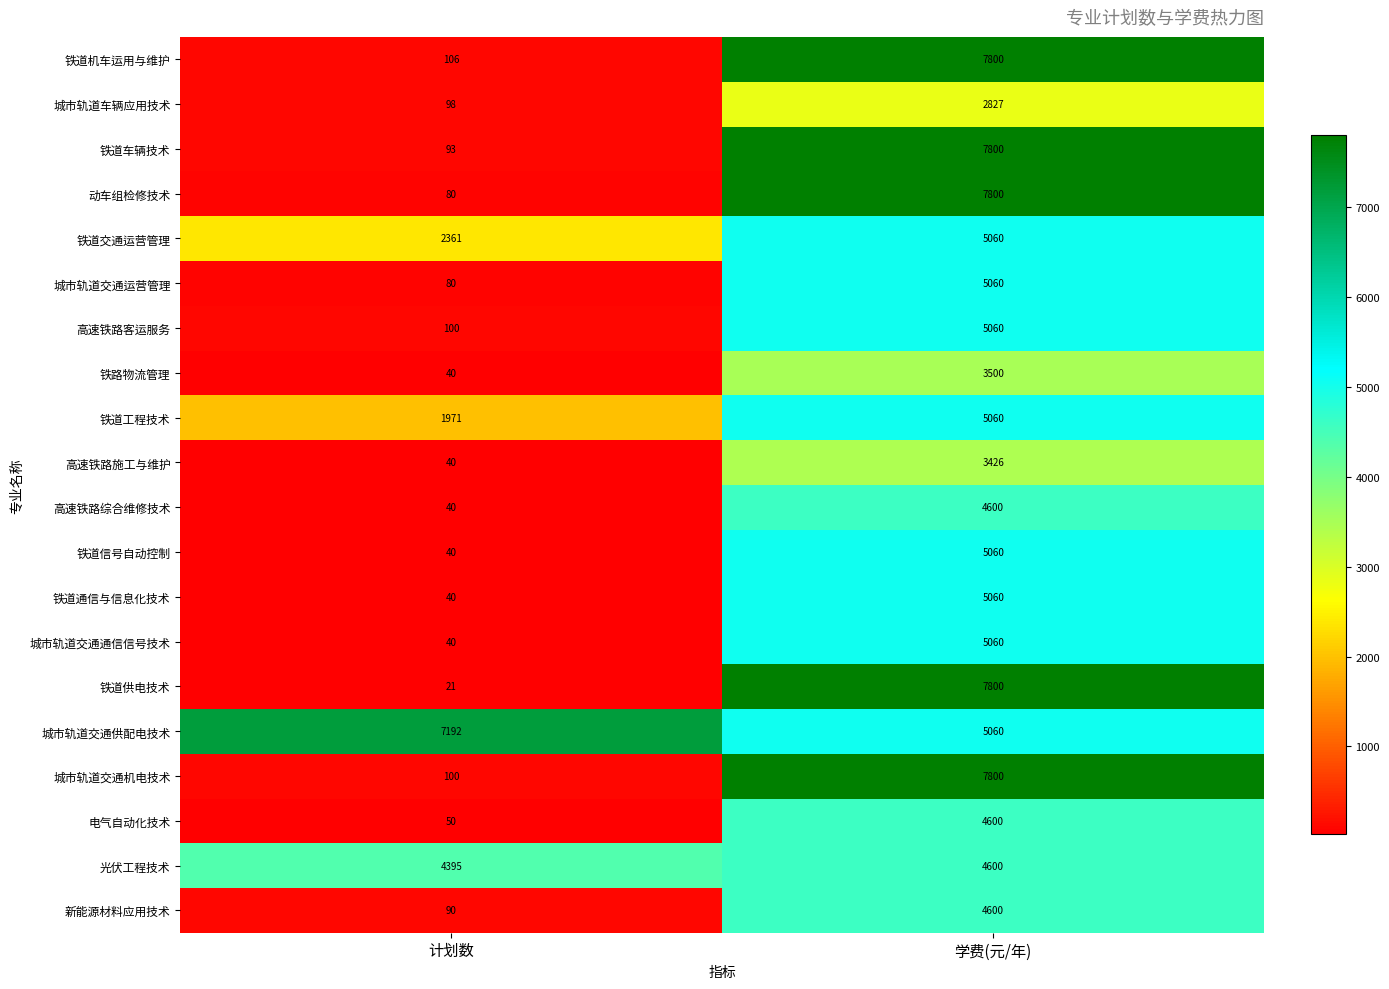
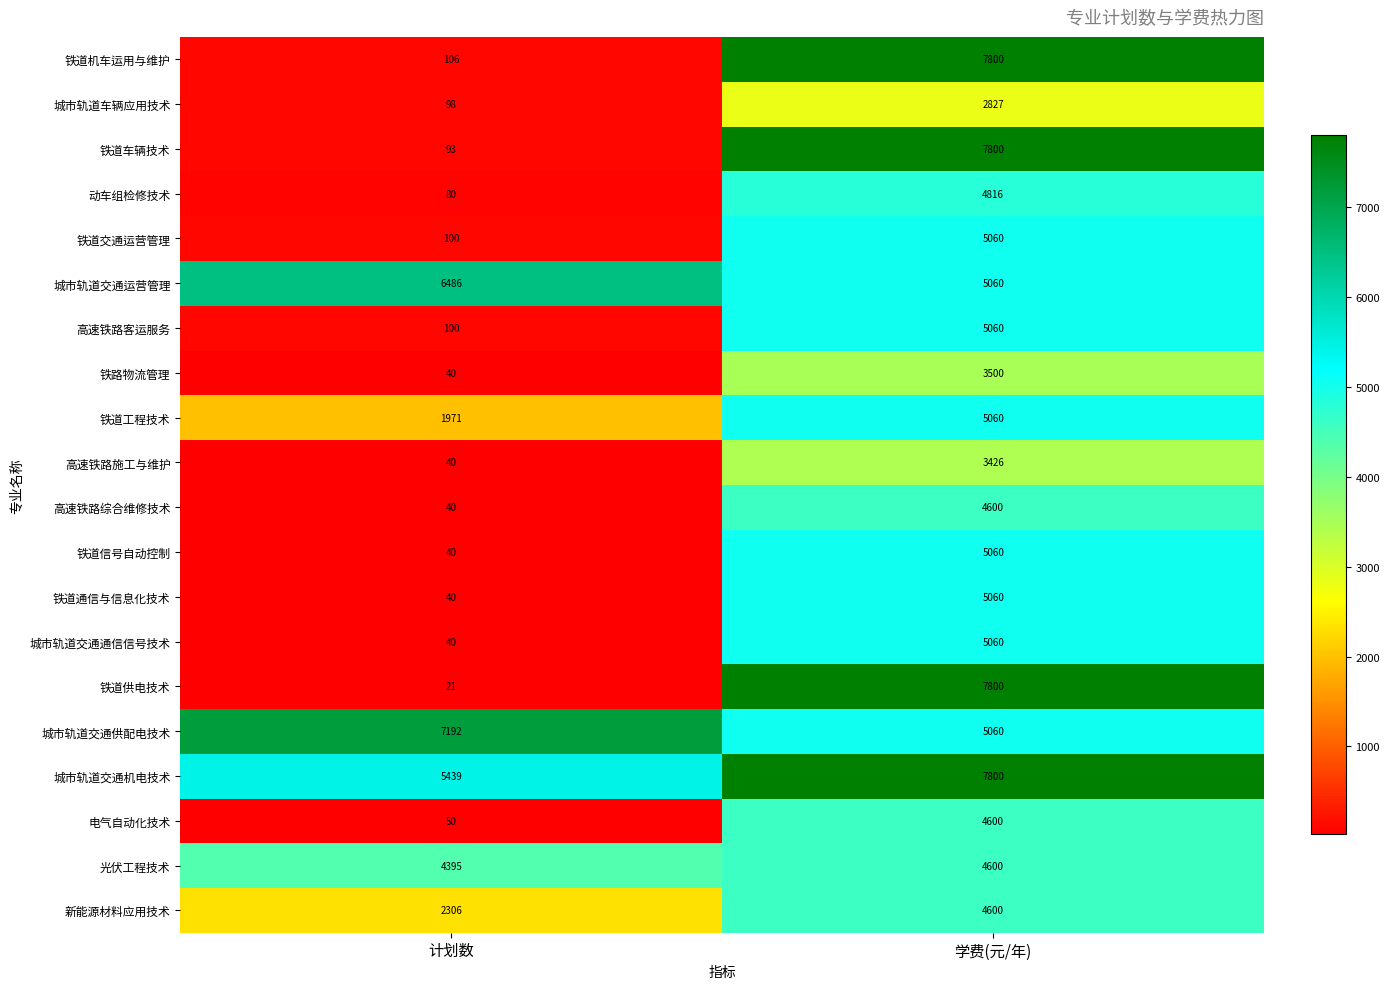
  {
    "铁道机车运用与维护": {
      "计划数": 106,
      "学费(元/年)": 7800
    },
    "城市轨道车辆应用技术": {
      "计划数": 98,
      "学费(元/年)": 2827
    },
    "铁道车辆技术": {
      "计划数": 93,
      "学费(元/年)": 7800
    },
    "动车组检修技术": {
      "计划数": 80,
-     "学费(元/年)": 7800
+     "学费(元/年)": 4816
    },
    "铁道交通运营管理": {
-     "计划数": 2361,
+     "计划数": 100,
      "学费(元/年)": 5060
    },
    "城市轨道交通运营管理": {
-     "计划数": 80,
+     "计划数": 6486,
      "学费(元/年)": 5060
    },
    "高速铁路客运服务": {
      "计划数": 100,
      "学费(元/年)": 5060
    },
    "铁路物流管理": {
      "计划数": 40,
      "学费(元/年)": 3500
    },
    "铁道工程技术": {
      "计划数": 1971,
      "学费(元/年)": 5060
    },
    "高速铁路施工与维护": {
      "计划数": 40,
      "学费(元/年)": 3426
    },
    "高速铁路综合维修技术": {
      "计划数": 40,
      "学费(元/年)": 4600
    },
    "铁道信号自动控制": {
      "计划数": 40,
      "学费(元/年)": 5060
    },
    "铁道通信与信息化技术": {
      "计划数": 40,
      "学费(元/年)": 5060
    },
    "城市轨道交通通信信号技术": {
      "计划数": 40,
      "学费(元/年)": 5060
    },
    "铁道供电技术": {
      "计划数": 21,
      "学费(元/年)": 7800
    },
    "城市轨道交通供配电技术": {
      "计划数": 7192,
      "学费(元/年)": 5060
    },
    "城市轨道交通机电技术": {
-     "计划数": 100,
+     "计划数": 5439,
      "学费(元/年)": 7800
    },
    "电气自动化技术": {
      "计划数": 50,
      "学费(元/年)": 4600
    },
    "光伏工程技术": {
      "计划数": 4395,
      "学费(元/年)": 4600
    },
    "新能源材料应用技术": {
-     "计划数": 90,
+     "计划数": 2306,
      "学费(元/年)": 4600
    }
  }
